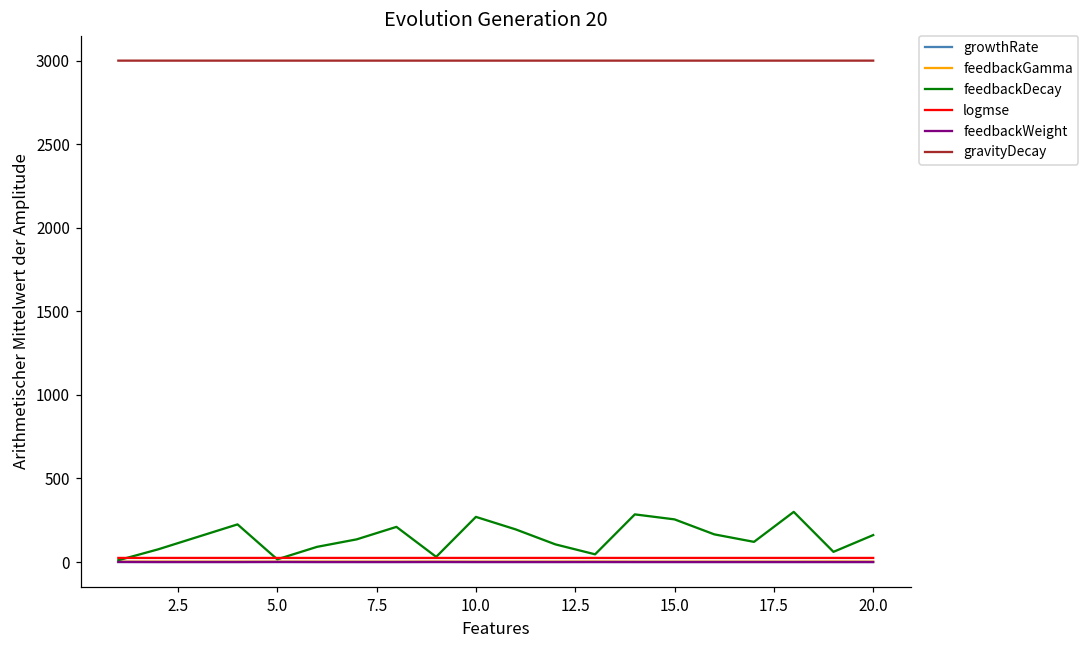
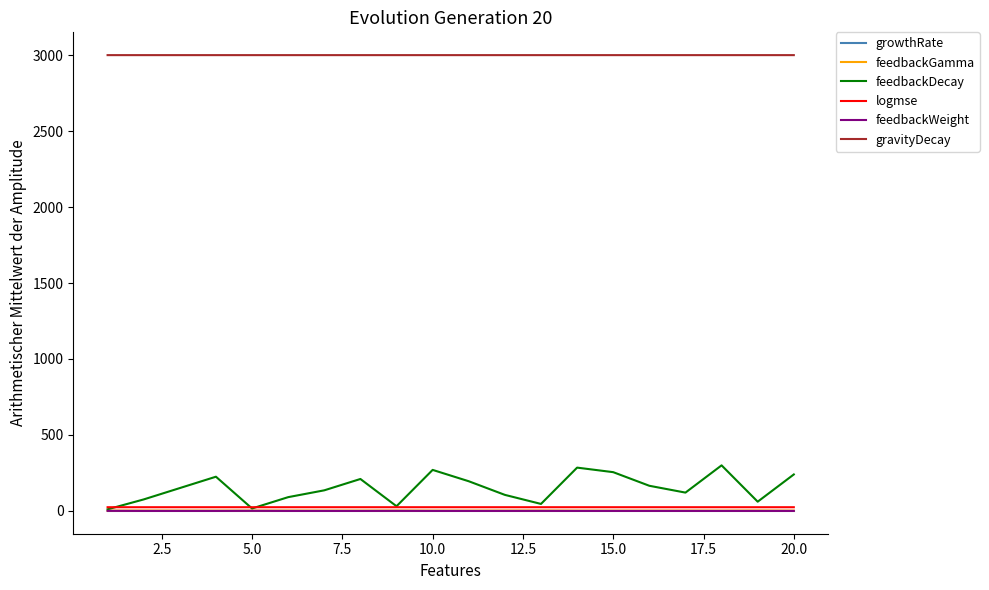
  {
    "feedbackDecay": {
      "10.0": 270,
      "15.0": 260,
-     "20.0": 160
+     "20.0": 240
    },
    "logmse": {
      "10.0": 20,
      "15.0": 20,
      "20.0": 20
    },
    "gravityDecay": {
      "5.0": 3000,
      "10.0": 3000,
      "15.0": 3000,
      "20.0": 3000
    }
  }
